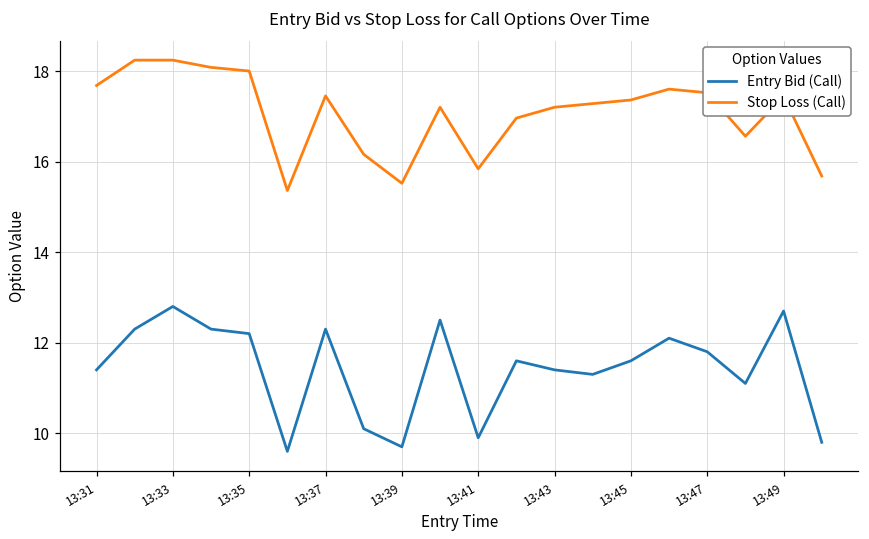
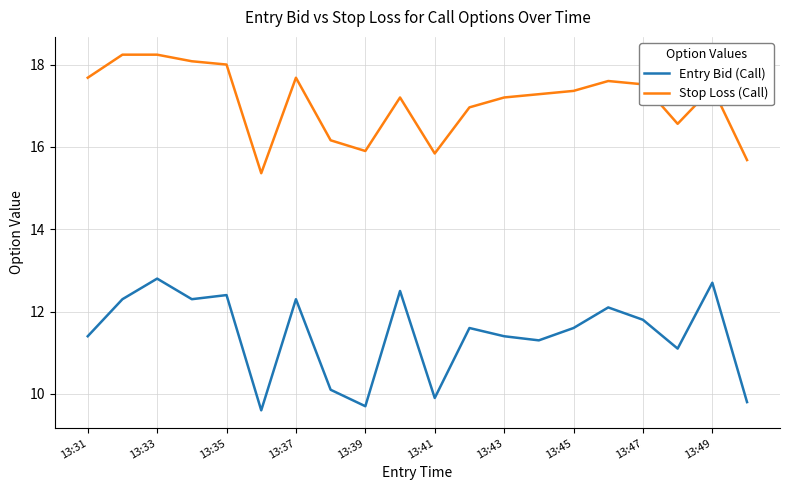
  {
    "Entry Bid (Call)": {
      "13:31": 11.4,
      "13:33": 12.8,
-     "13:35": 12.2,
+     "13:35": 12.4,
      "13:37": 12.3,
      "13:39": 9.7,
      "13:41": 9.9,
      "13:43": 11.4,
      "13:45": 11.6,
      "13:47": 11.8,
      "13:49": 12.7
    },
    "Stop Loss (Call)": {
      "13:31": 17.7,
      "13:33": 18.2,
      "13:35": 18.0,
-     "13:37": 17.5,
-     "13:39": 15.5,
+     "13:37": 17.7,
+     "13:39": 15.9,
      "13:41": 15.8,
      "13:43": 17.2,
      "13:45": 17.4
    }
  }
